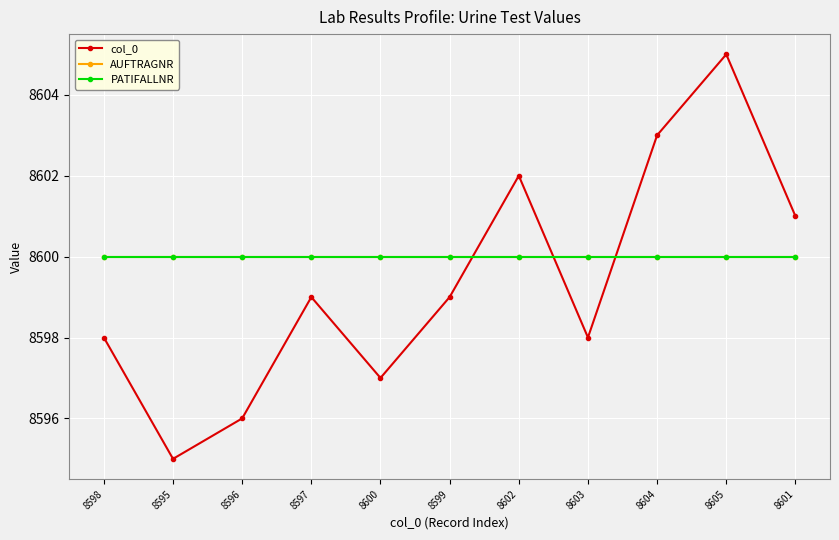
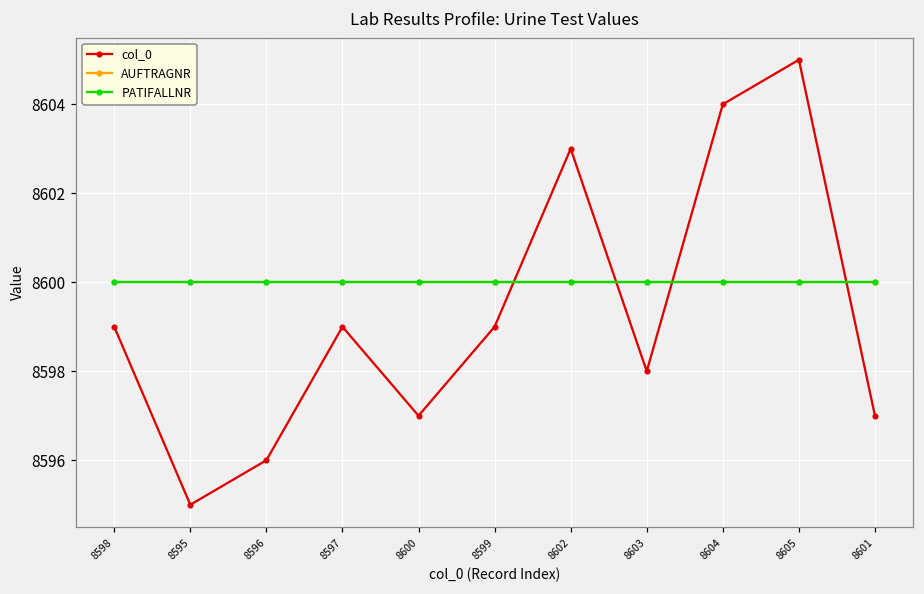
  {
    "col_0": {
-     "8598": 8598,
+     "8598": 8599,
      "8595": 8595,
      "8596": 8596,
      "8597": 8599,
      "8600": 8597,
      "8599": 8599,
-     "8602": 8602,
+     "8602": 8603,
      "8603": 8598,
-     "8604": 8603,
+     "8604": 8604,
      "8605": 8605,
-     "8601": 8601
+     "8601": 8597
    },
    "PATIFALLNR": {
      "8598": 8600,
      "8595": 8600,
      "8596": 8600,
      "8597": 8600,
      "8600": 8600,
      "8599": 8600,
      "8602": 8600,
      "8603": 8600,
      "8604": 8600,
      "8605": 8600,
      "8601": 8600
    }
  }
